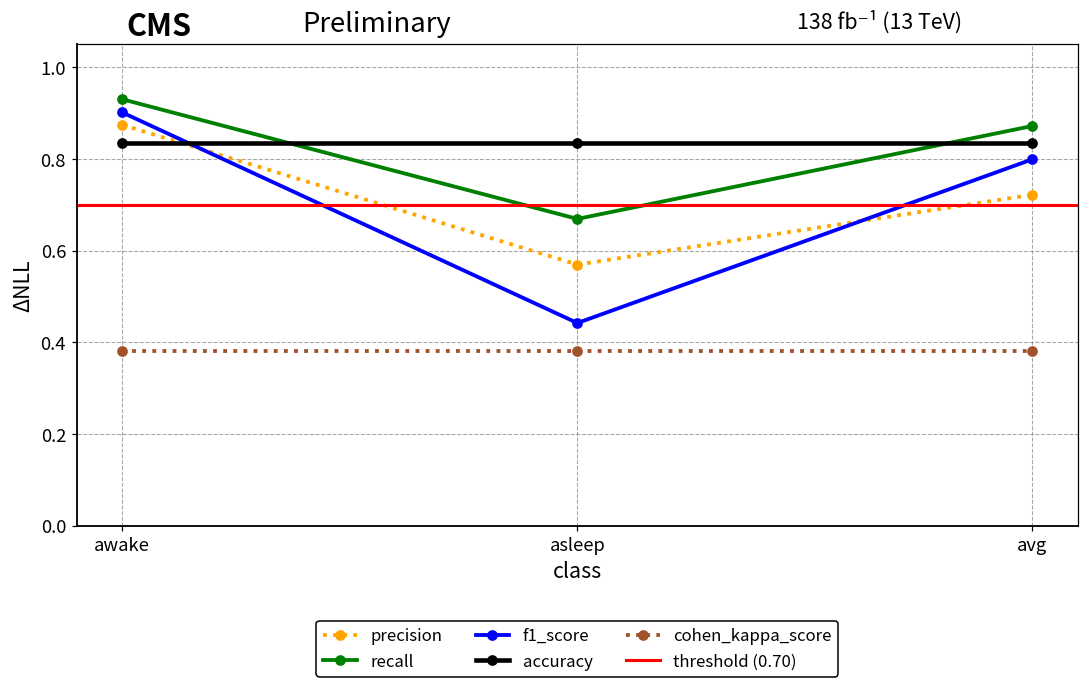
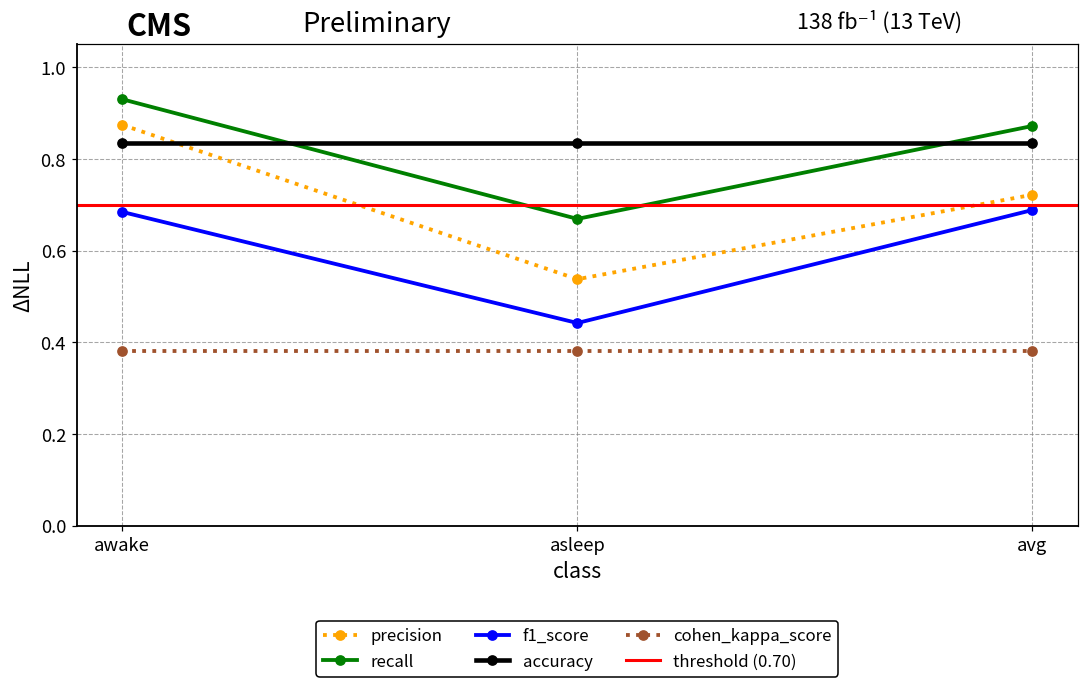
  {
    "precision": {
      "awake": 0.87,
-     "asleep": 0.57,
+     "asleep": 0.54,
      "avg": 0.72
    },
    "recall": {
      "awake": 0.93,
      "asleep": 0.67,
      "avg": 0.87
    },
    "f1_score": {
-     "awake": 0.90,
+     "awake": 0.68,
      "asleep": 0.44,
-     "avg": 0.80
+     "avg": 0.69
    },
    "accuracy": {
      "awake": 0.83,
      "asleep": 0.83,
      "avg": 0.83
    },
    "cohen_kappa_score": {
      "awake": 0.38,
      "asleep": 0.38,
      "avg": 0.38
    }
  }
